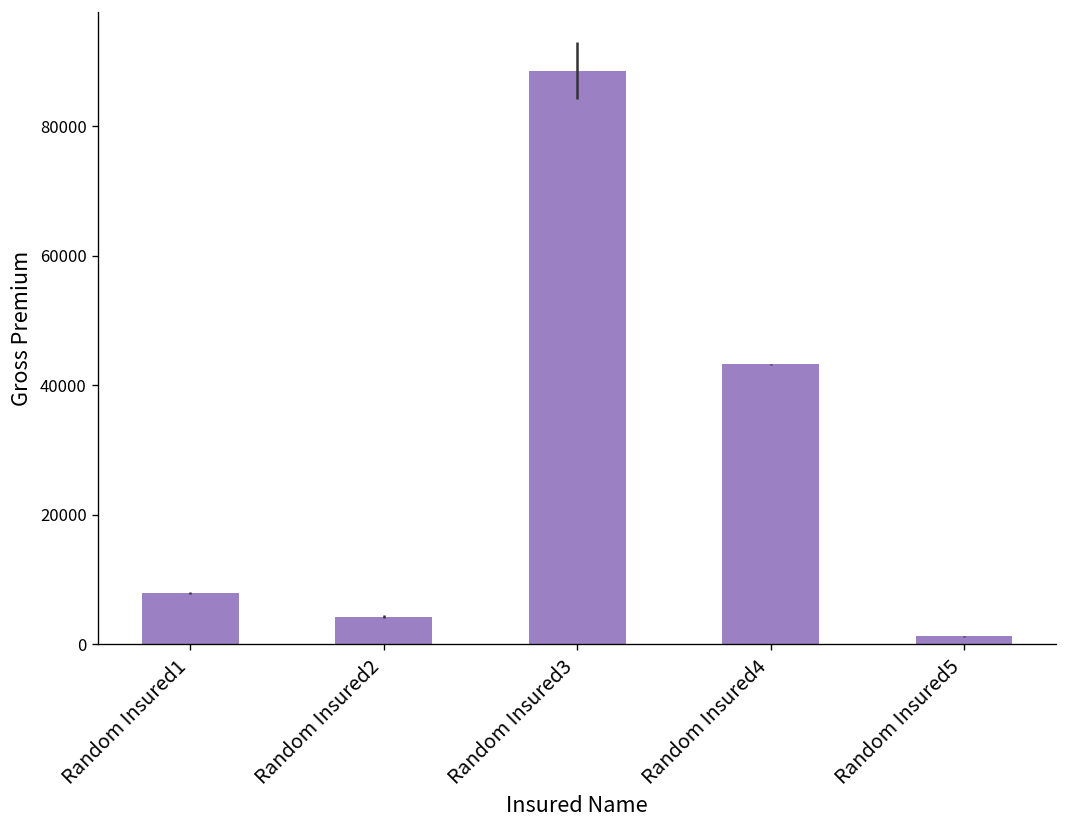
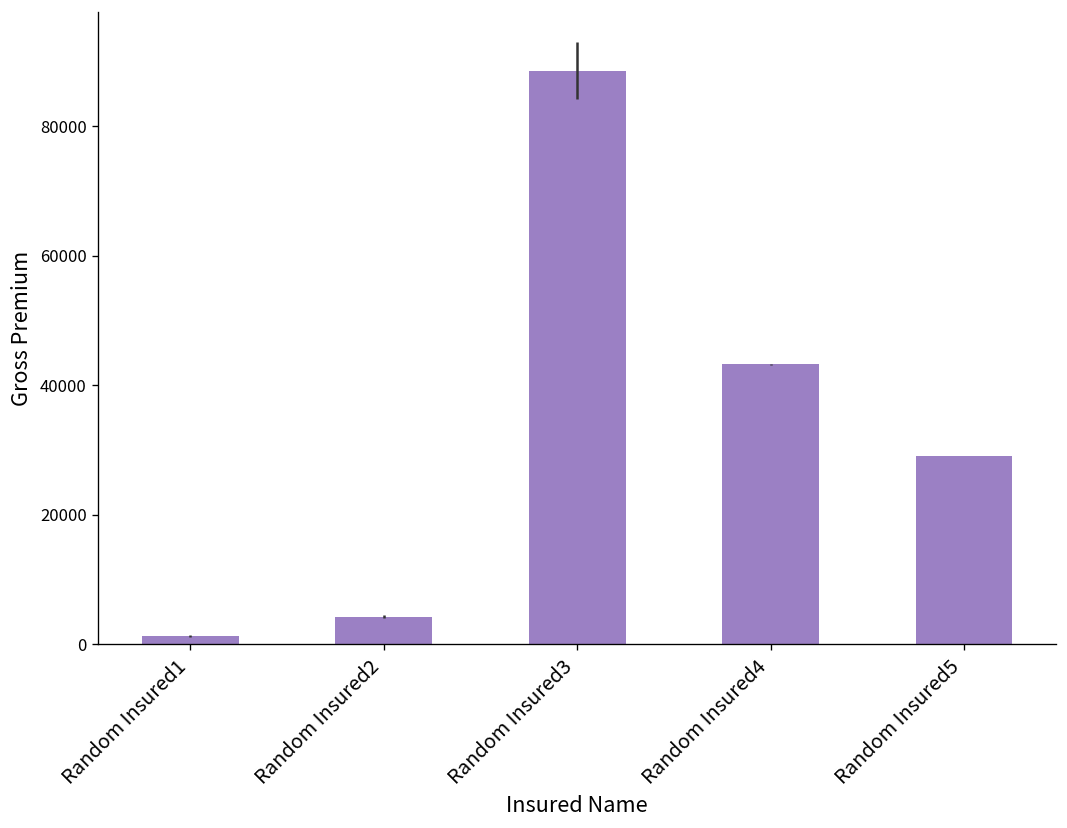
  {
-   "Random Insured1": 8000,
+   "Random Insured1": 1000,
    "Random Insured2": 4000,
    "Random Insured3": 89000,
    "Random Insured4": 43000,
-   "Random Insured5": 1000
+   "Random Insured5": 29000
  }
